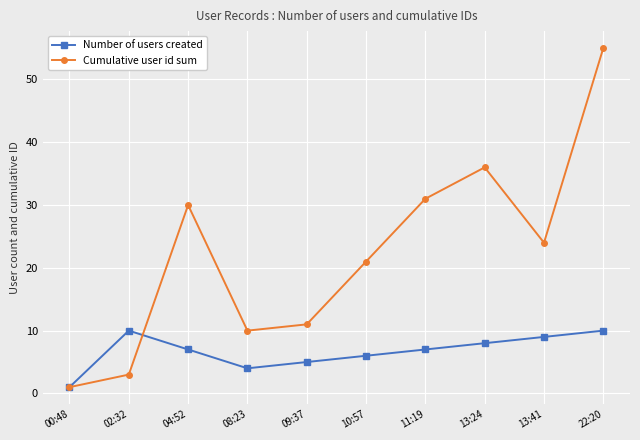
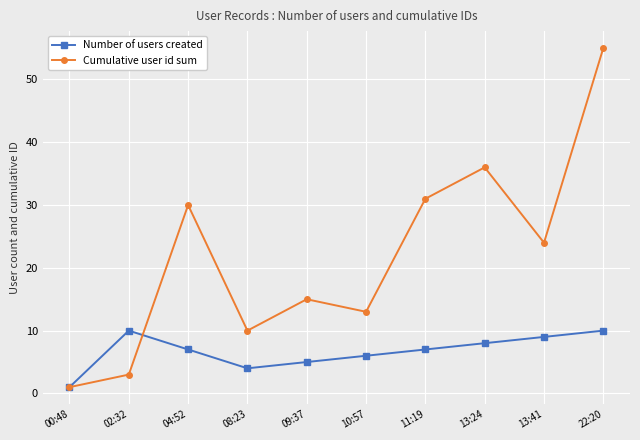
  {
    "Number of users created": {
      "02:32": 10,
      "04:52": 7,
      "08:23": 4,
      "09:37": 5,
      "10:57": 6,
      "11:19": 7,
      "13:24": 8,
      "13:41": 9,
      "22:20": 10
    },
    "Cumulative user id sum": {
      "02:32": 3,
      "04:52": 30,
      "08:23": 10,
-     "09:37": 11,
-     "10:57": 21,
+     "09:37": 15,
+     "10:57": 13,
      "11:19": 31,
      "13:24": 36,
      "13:41": 24,
      "22:20": 55
    }
  }
